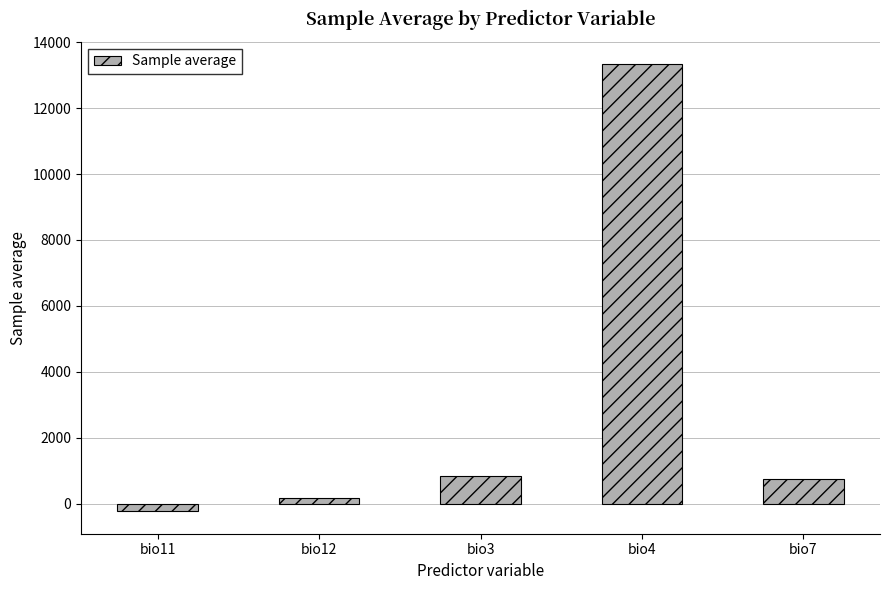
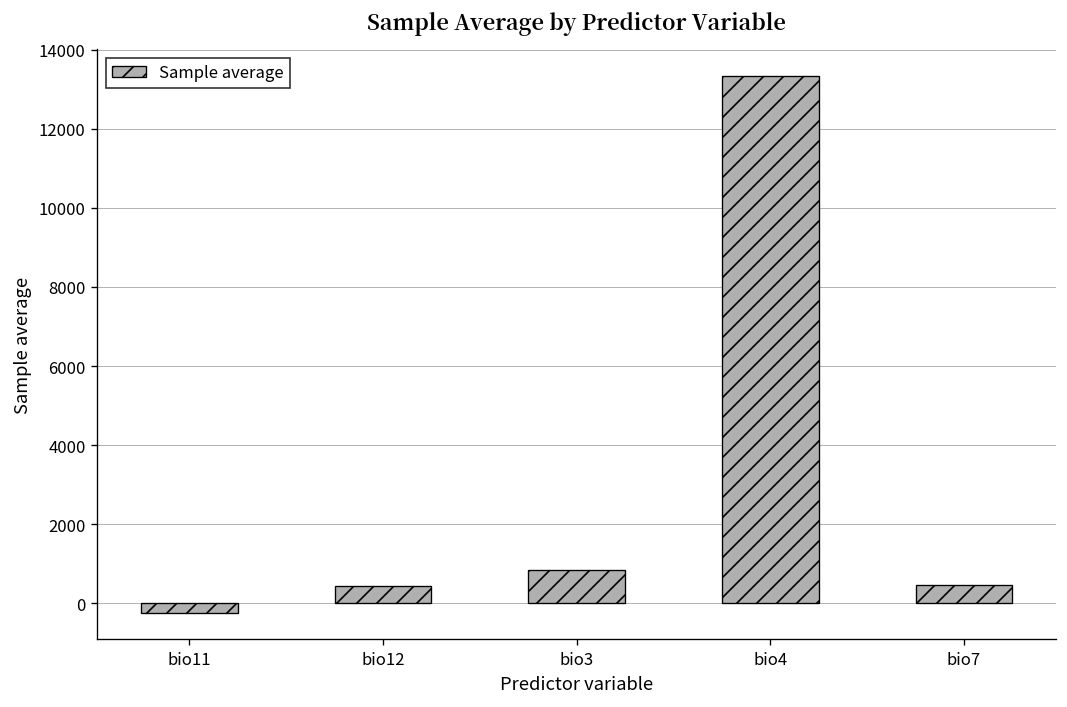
  {
    "bio11": -200,
-   "bio12": 200,
+   "bio12": 400,
    "bio3": 800,
    "bio4": 13300,
-   "bio7": 700
+   "bio7": 500
  }
